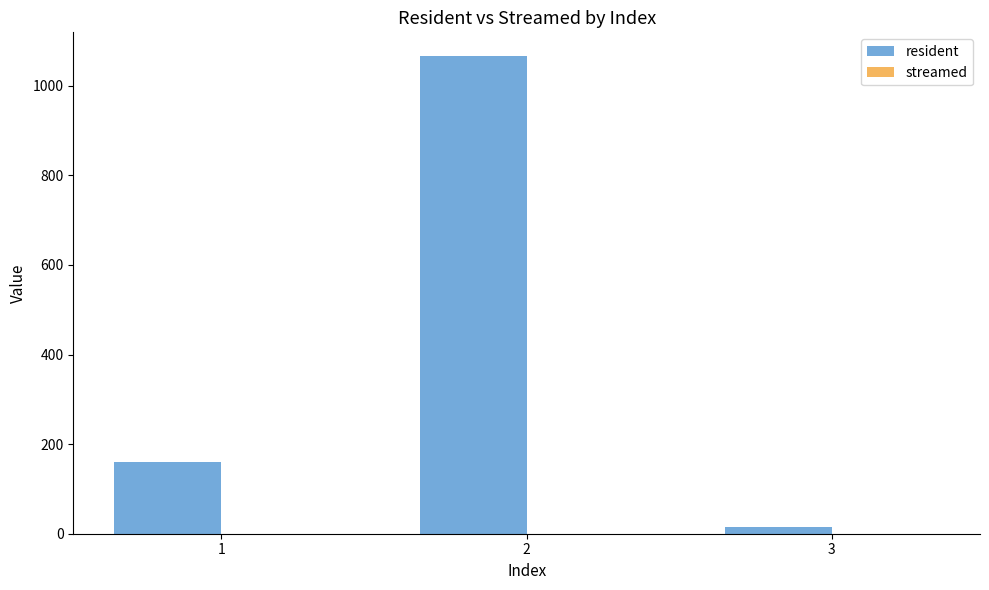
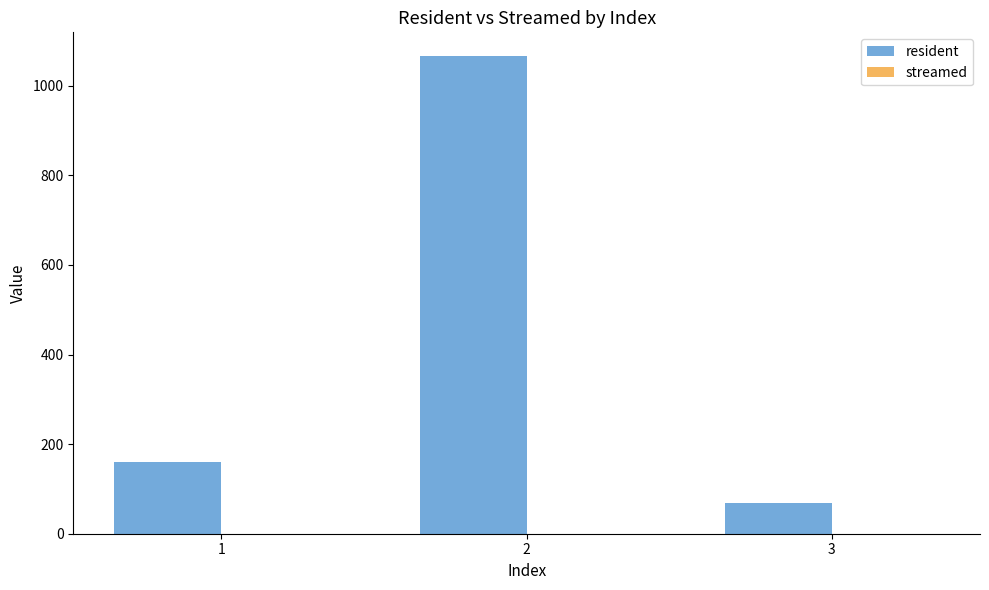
  {
    "resident": {
      "1": 160,
      "2": 1070,
-     "3": 20
+     "3": 70
    },
    "streamed": {
      "1": 0,
      "2": 0,
      "3": 0
    }
  }
